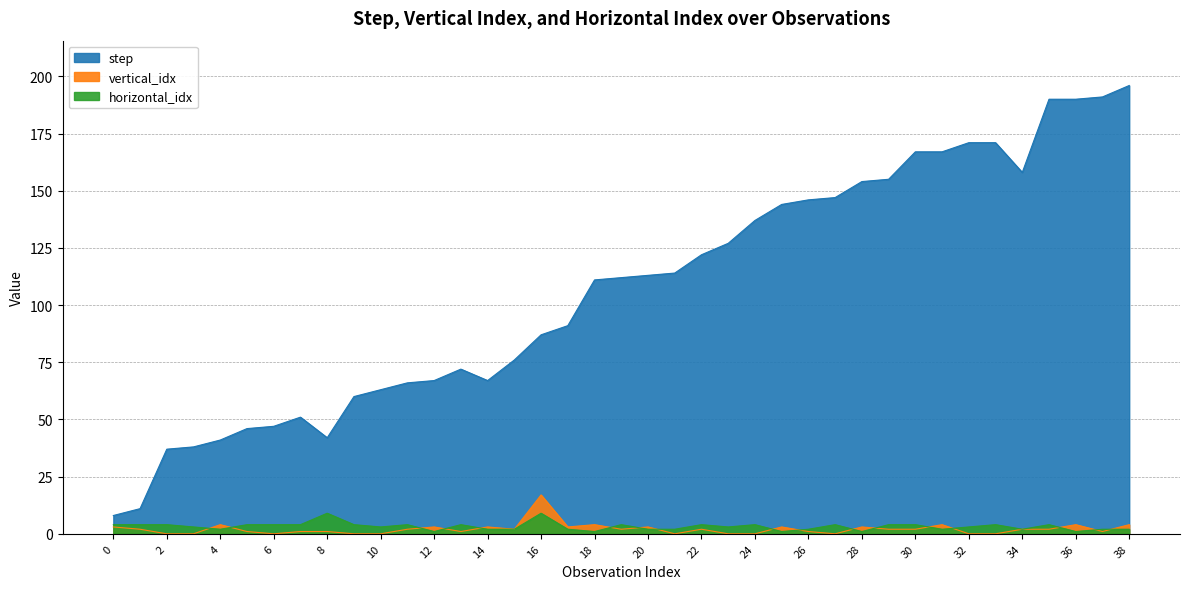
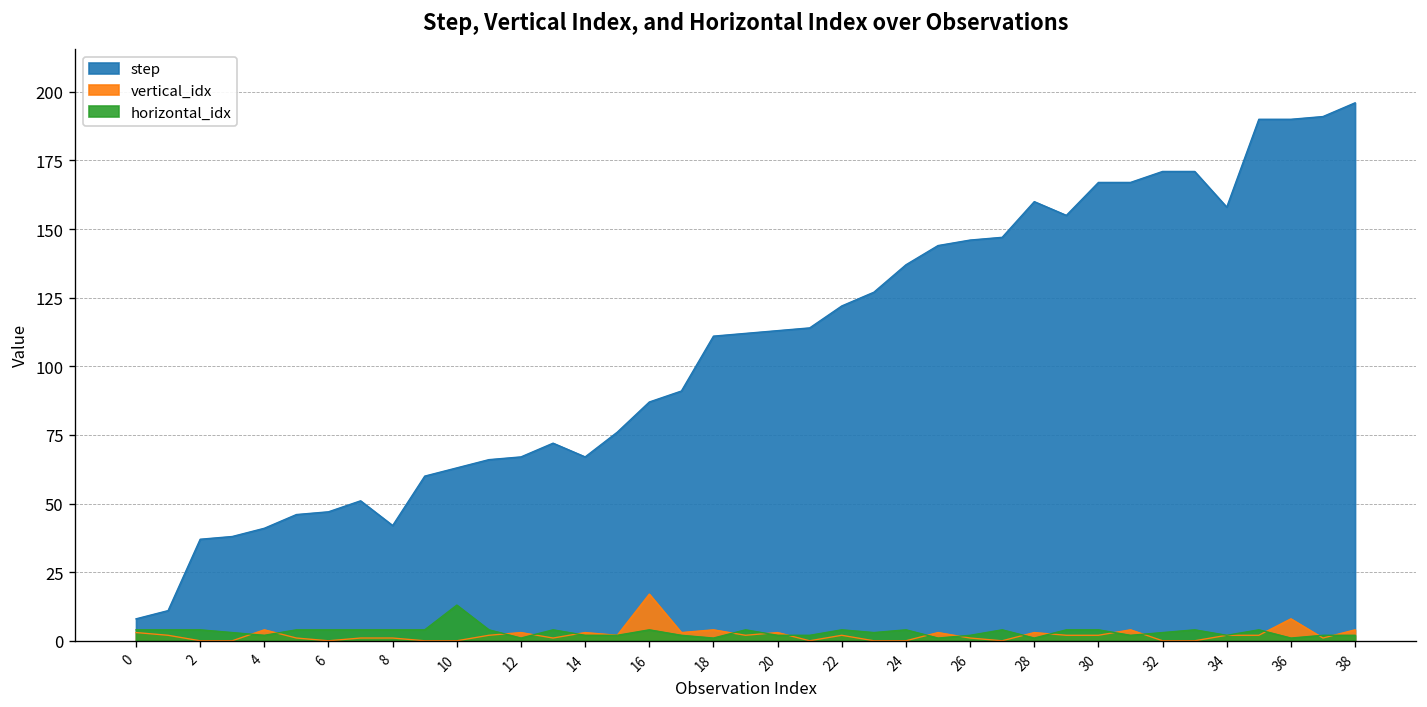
  {
    "step": {
      "0": 8,
      "2": 37,
      "4": 41,
      "6": 47,
      "8": 42,
      "10": 63,
      "12": 67,
      "14": 67,
      "16": 87,
      "18": 111,
      "20": 113,
      "22": 122,
      "24": 137,
      "26": 146,
-     "28": 154,
+     "28": 160,
      "30": 167,
      "32": 171,
      "34": 158,
      "36": 190,
      "38": 196
    },
    "vertical_idx": {
      "2": 0,
      "4": 4,
      "6": 0,
      "8": 1,
      "10": 0,
      "12": 3,
      "16": 17,
      "18": 4,
      "22": 2,
      "24": 0,
      "28": 3,
      "30": 2,
      "32": 0,
-     "36": 4,
+     "36": 8,
      "38": 4
    },
    "horizontal_idx": {
      "2": 4,
      "4": 2,
      "6": 4,
-     "8": 9,
-     "10": 3,
+     "8": 4,
+     "10": 13,
      "12": 1,
-     "16": 9,
+     "16": 4,
      "18": 1,
      "22": 4,
      "24": 4,
      "28": 1,
      "30": 4,
      "32": 3,
      "36": 1,
      "38": 2
    }
  }
